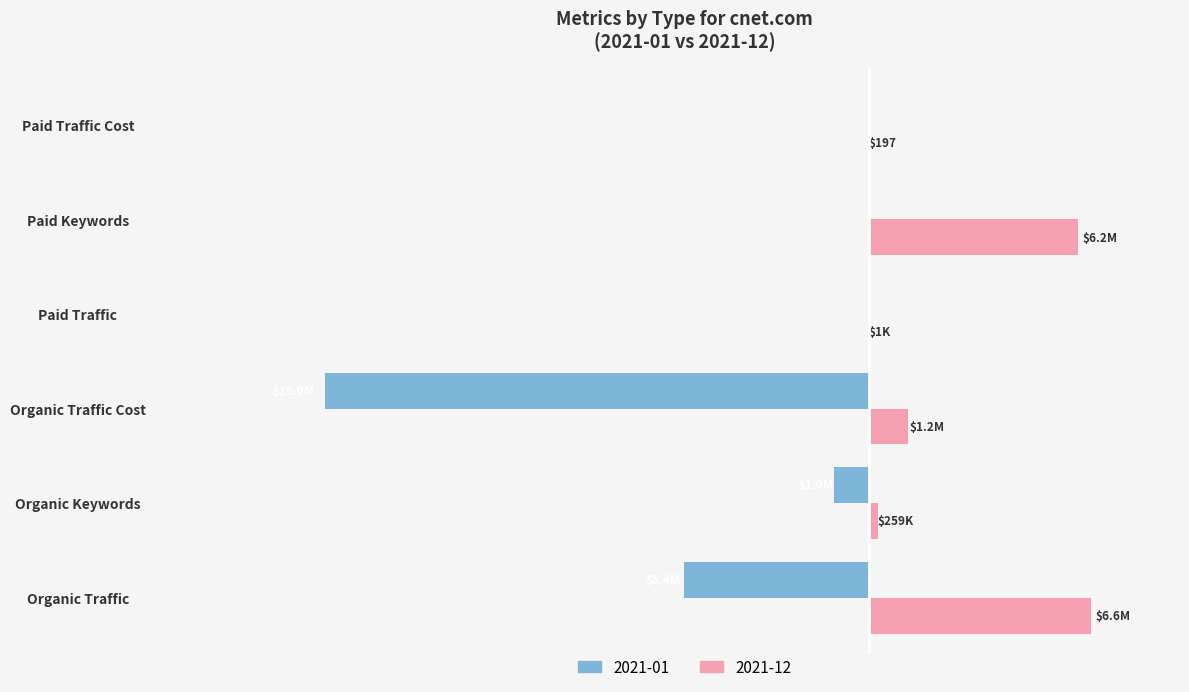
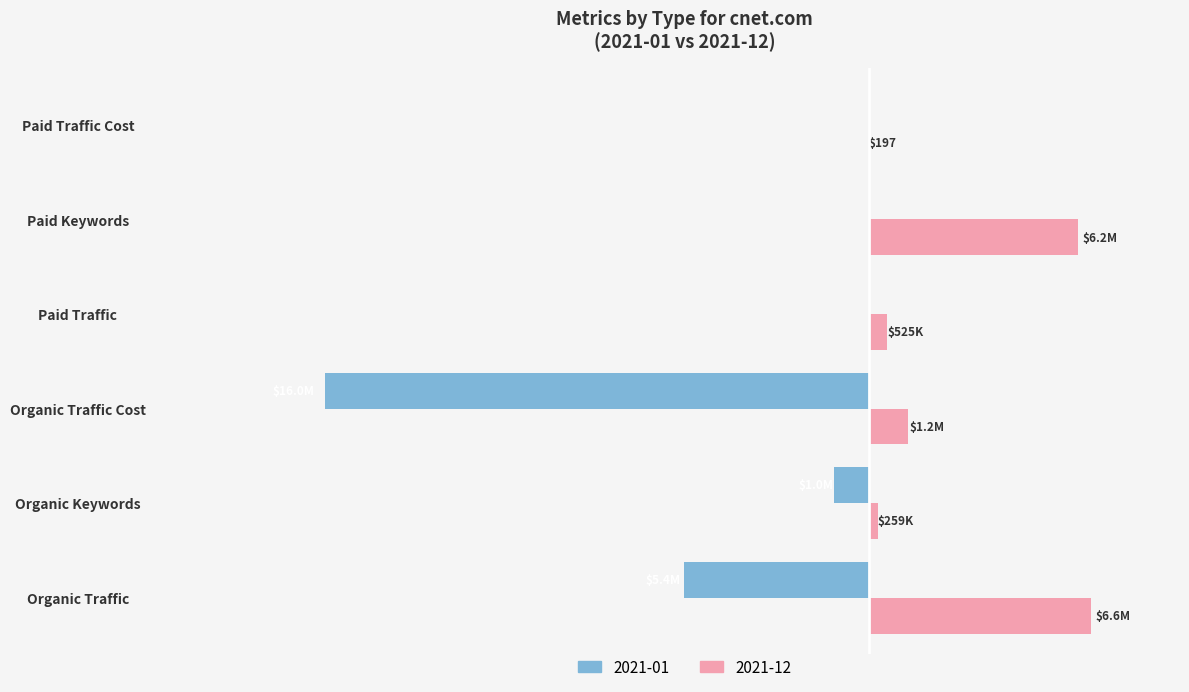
  {
    "2021-12": {
      "Paid Traffic Cost": "$197",
      "Paid Keywords": "$6.2M",
-     "Paid Traffic": "$1K",
+     "Paid Traffic": "$525K",
      "Organic Traffic Cost": "$1.2M",
      "Organic Keywords": "$259K",
      "Organic Traffic": "$6.6M"
    }
  }
